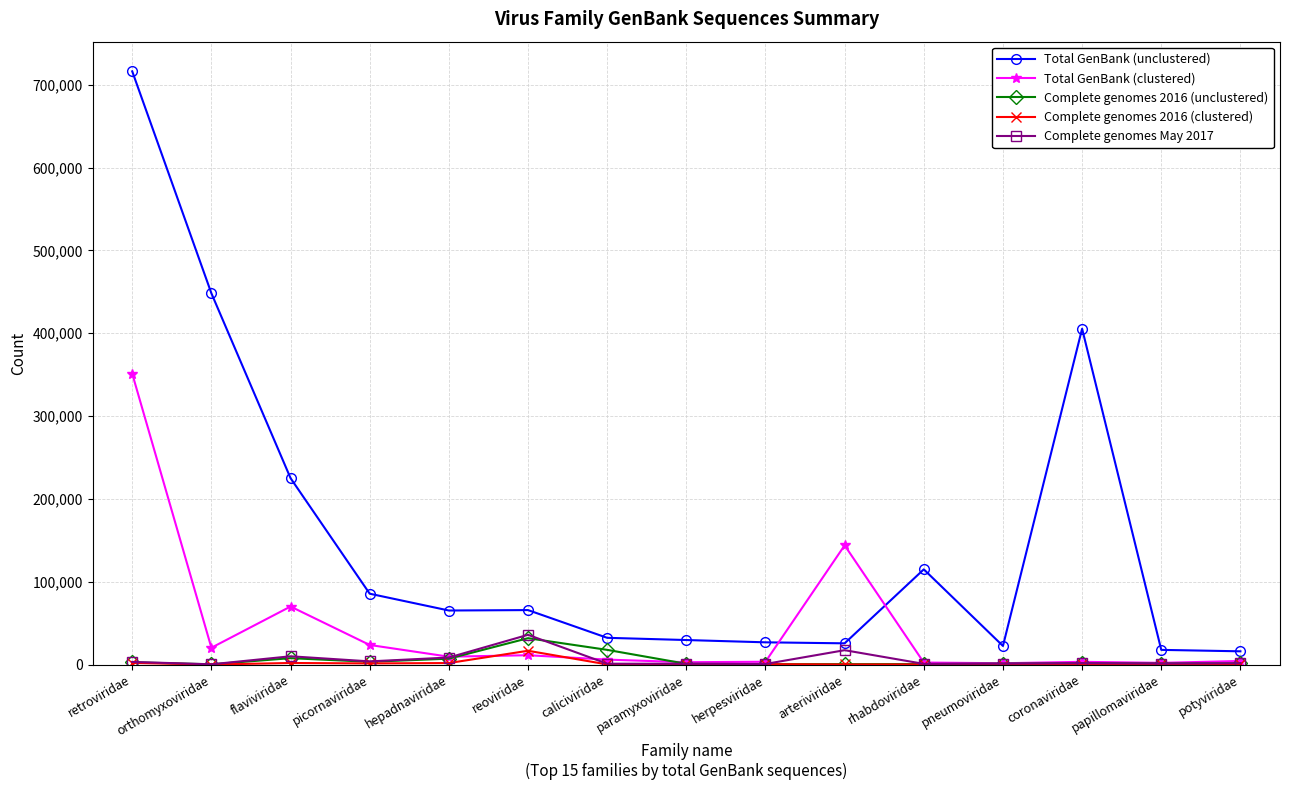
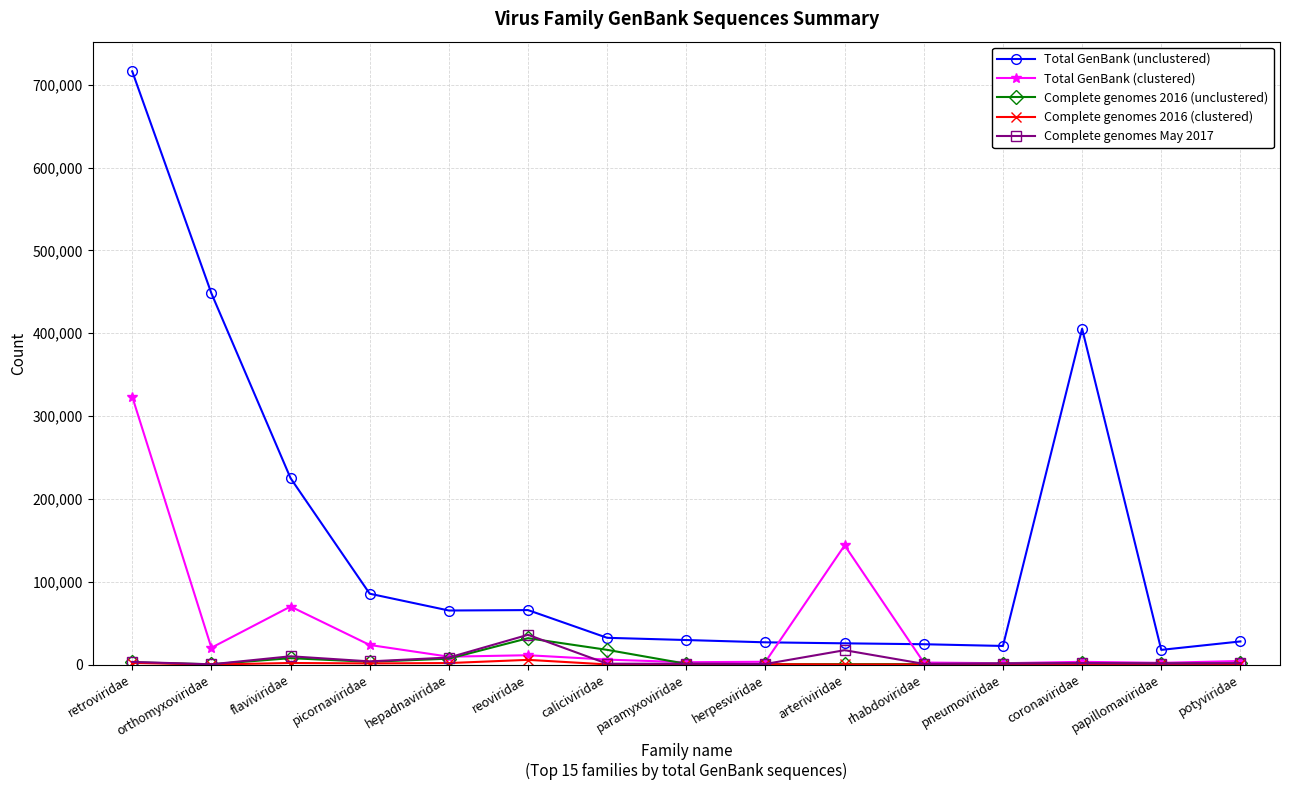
  {
    "Total GenBank (unclustered)": {
      "retroviridae": "720,000",
      "orthomyxoviridae": "450,000",
      "flaviviridae": "230,000",
      "picornaviridae": "90,000",
      "hepadnaviridae": "70,000",
      "reoviridae": "70,000",
      "caliciviridae": "30,000",
      "paramyxoviridae": "30,000",
      "herpesviridae": "30,000",
      "arteriviridae": "30,000",
-     "rhabdoviridae": "120,000",
+     "rhabdoviridae": "20,000",
      "pneumoviridae": "20,000",
      "coronaviridae": "410,000",
      "papillomaviridae": "20,000",
-     "potyviridae": "20,000"
+     "potyviridae": "30,000"
    },
    "Total GenBank (clustered)": {
-     "retroviridae": "350,000",
+     "retroviridae": "320,000",
      "orthomyxoviridae": "20,000",
      "flaviviridae": "70,000",
      "picornaviridae": "20,000",
      "reoviridae": "10,000",
      "caliciviridae": "10,000",
      "arteriviridae": "140,000"
    },
    "Complete genomes 2016 (unclustered)": {
      "reoviridae": "30,000",
      "caliciviridae": "20,000"
    },
    "Complete genomes 2016 (clustered)": {
      "flaviviridae": "0",
      "hepadnaviridae": "0",
-     "reoviridae": "20,000"
+     "reoviridae": "10,000"
    },
    "Complete genomes May 2017": {
      "reoviridae": "40,000",
      "arteriviridae": "20,000"
    }
  }
